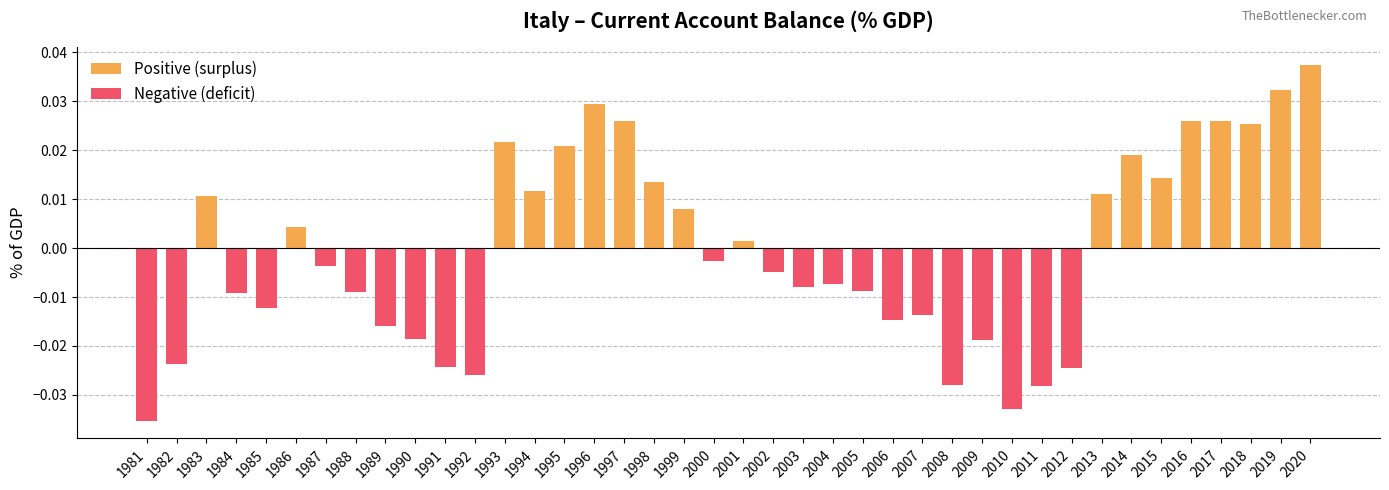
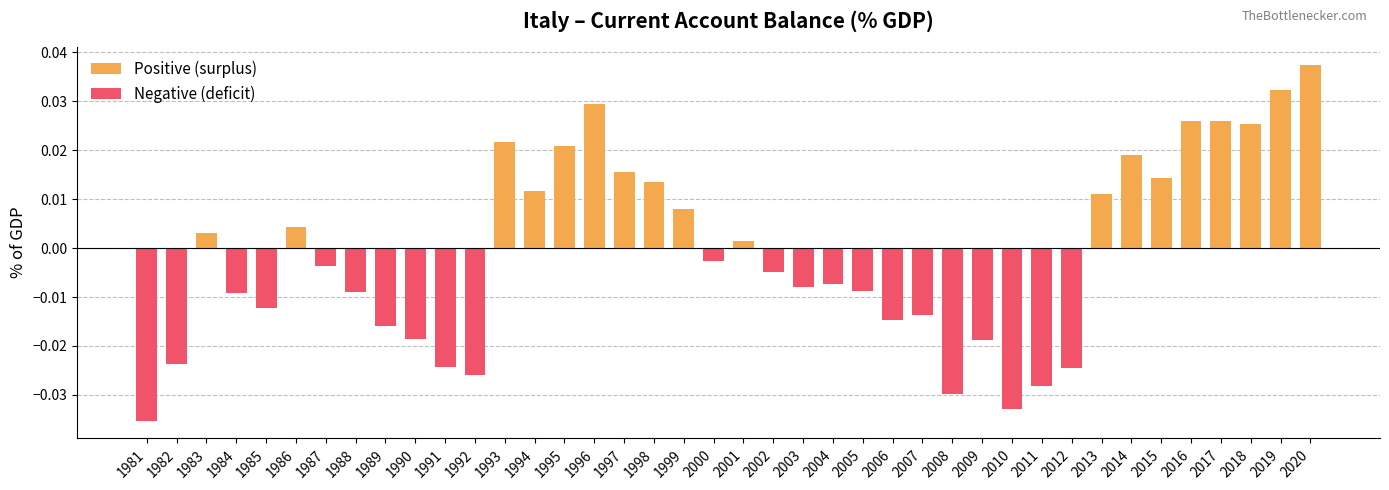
  {
    "Positive (surplus)": {
      "1981": 0.000,
      "1982": 0.000,
-     "1983": 0.011,
+     "1983": 0.003,
      "1984": 0.000,
      "1985": 0.000,
      "1986": 0.004,
      "1987": 0.000,
      "1988": 0.000,
      "1989": 0.000,
      "1990": 0.000,
      "1991": 0.000,
      "1992": 0.000,
      "1993": 0.022,
      "1994": 0.012,
      "1995": 0.021,
      "1996": 0.029,
-     "1997": 0.026,
+     "1997": 0.016,
      "1998": 0.014,
      "1999": 0.008,
      "2000": 0.000,
      "2001": 0.002,
      "2002": 0.000,
      "2003": 0.000,
      "2004": 0.000,
      "2005": 0.000,
      "2006": 0.000,
      "2007": 0.000,
      "2008": 0.000,
      "2009": 0.000,
      "2010": 0.000,
      "2011": 0.000,
      "2012": 0.000,
      "2013": 0.011,
      "2014": 0.019,
      "2015": 0.014,
      "2016": 0.026,
      "2017": 0.026,
      "2018": 0.025,
      "2019": 0.032,
      "2020": 0.037
    },
    "Negative (deficit)": {
      "1981": -0.035,
      "1982": -0.024,
      "1983": 0.000,
      "1984": -0.009,
      "1985": -0.012,
      "1986": 0.000,
      "1987": -0.004,
      "1988": -0.009,
      "1989": -0.016,
      "1990": -0.019,
      "1991": -0.024,
      "1992": -0.026,
      "1993": 0.000,
      "1994": 0.000,
      "1995": 0.000,
      "1996": 0.000,
      "1997": 0.000,
      "1998": 0.000,
      "1999": 0.000,
      "2000": -0.003,
      "2001": 0.000,
      "2002": -0.005,
      "2003": -0.008,
      "2004": -0.007,
      "2005": -0.009,
      "2006": -0.015,
      "2007": -0.014,
-     "2008": -0.028,
+     "2008": -0.030,
      "2009": -0.019,
      "2010": -0.033,
      "2011": -0.028,
      "2012": -0.024,
      "2013": 0.000,
      "2014": 0.000,
      "2015": 0.000,
      "2016": 0.000,
      "2017": 0.000,
      "2018": 0.000,
      "2019": 0.000,
      "2020": 0.000
    }
  }
